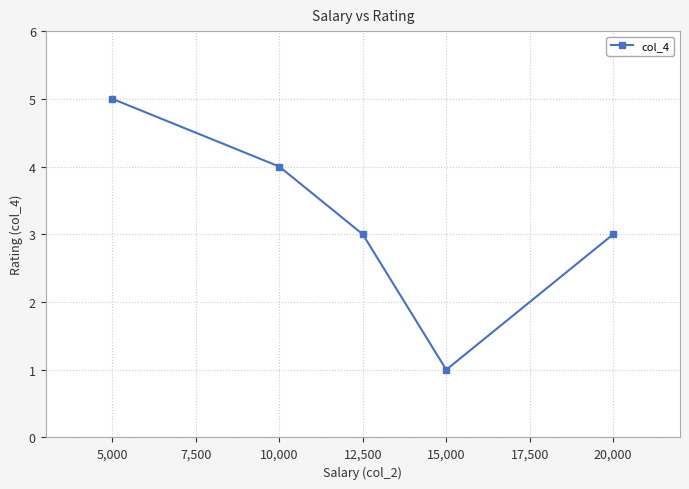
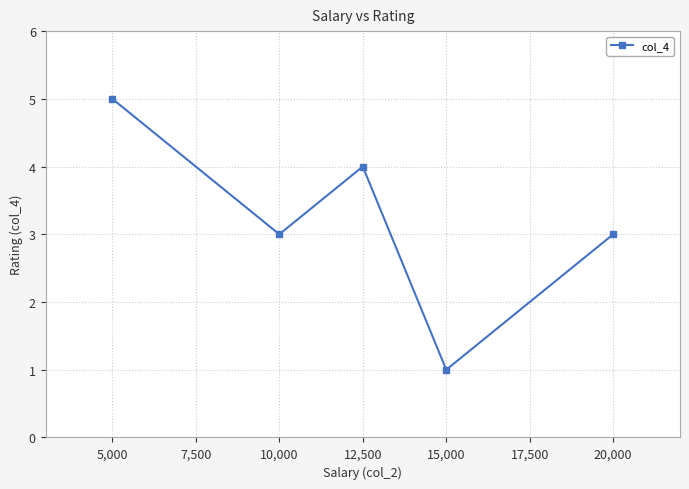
  {
    "5,000": 5,
-   "10,000": 4,
-   "12,500": 3,
+   "10,000": 3,
+   "12,500": 4,
    "15,000": 1,
    "20,000": 3
  }
